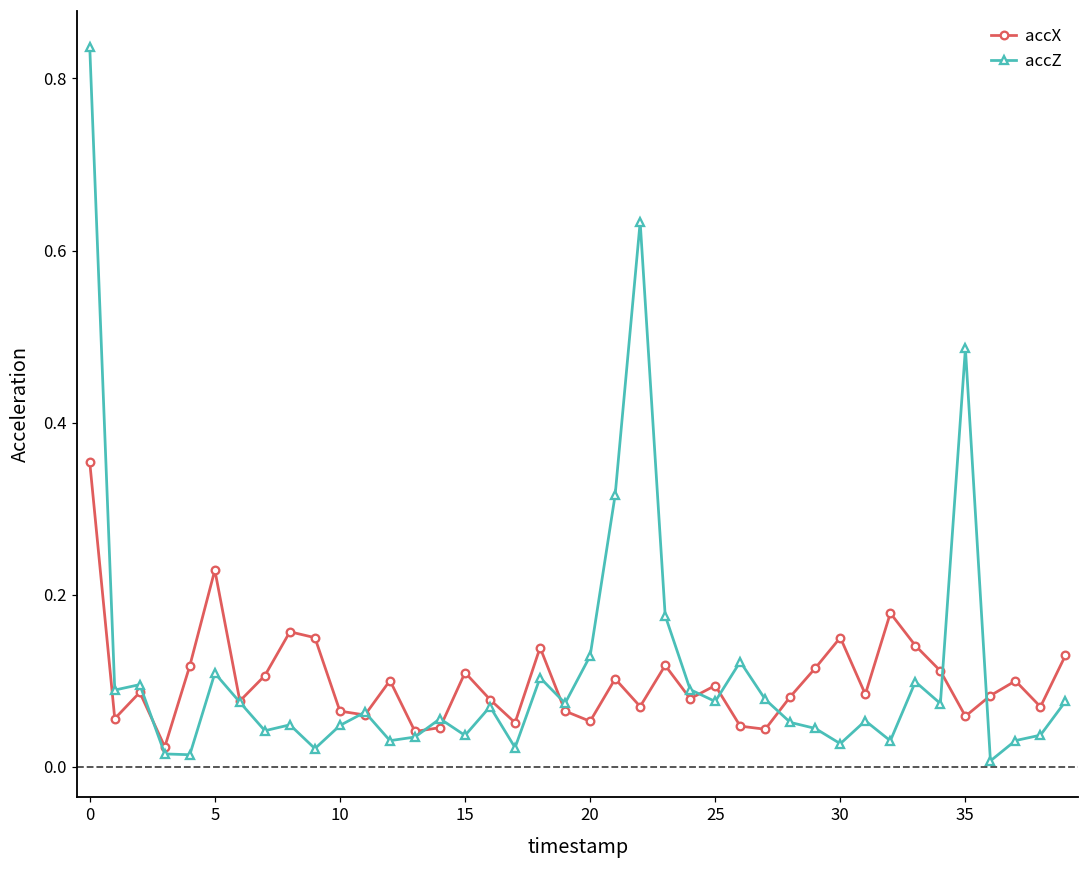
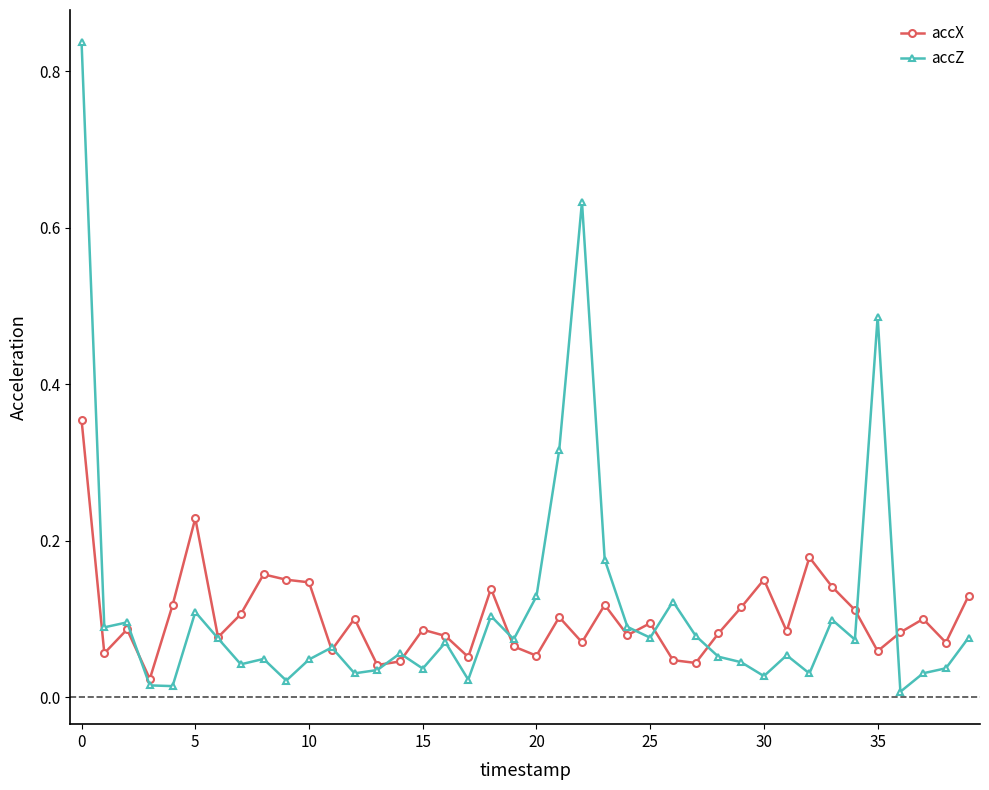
  {
    "accX": {
      "0": 0.35,
      "5": 0.23,
-     "10": 0.06,
-     "15": 0.11,
+     "10": 0.15,
+     "15": 0.09,
      "20": 0.05,
      "25": 0.09,
      "30": 0.15,
      "35": 0.06
    },
    "accZ": {
      "0": 0.84,
      "5": 0.11,
      "10": 0.05,
      "15": 0.04,
      "20": 0.13,
      "25": 0.08,
      "30": 0.03,
      "35": 0.49
    }
  }
